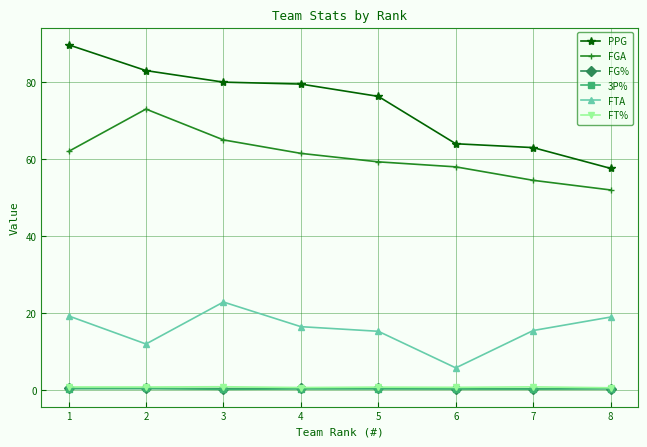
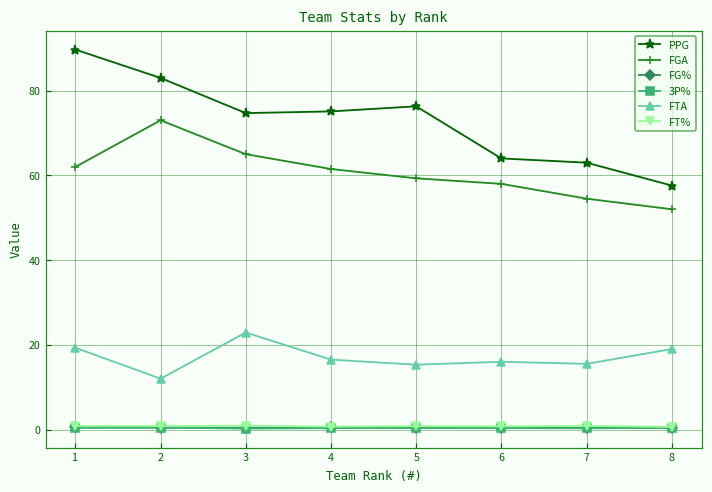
  {
    "PPG": {
      "1": 90,
      "2": 83,
-     "3": 80,
-     "4": 80,
+     "3": 75,
+     "4": 75,
      "5": 76,
      "6": 64,
      "7": 63,
      "8": 58
    },
    "FTA": {
      "1": 19,
      "2": 12,
      "3": 23,
      "4": 17,
      "5": 15,
-     "6": 6,
+     "6": 16,
      "7": 16,
      "8": 19
    }
  }
